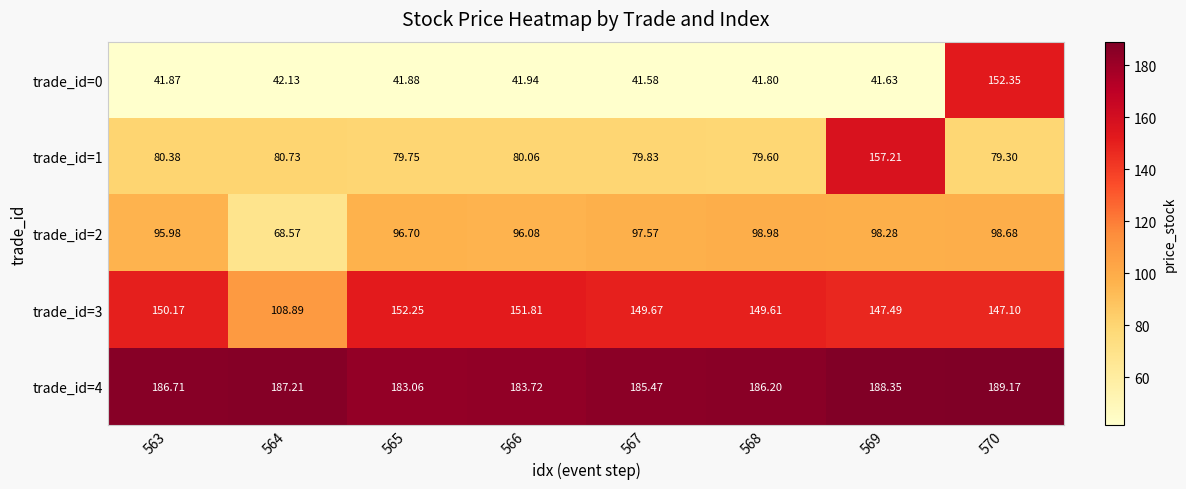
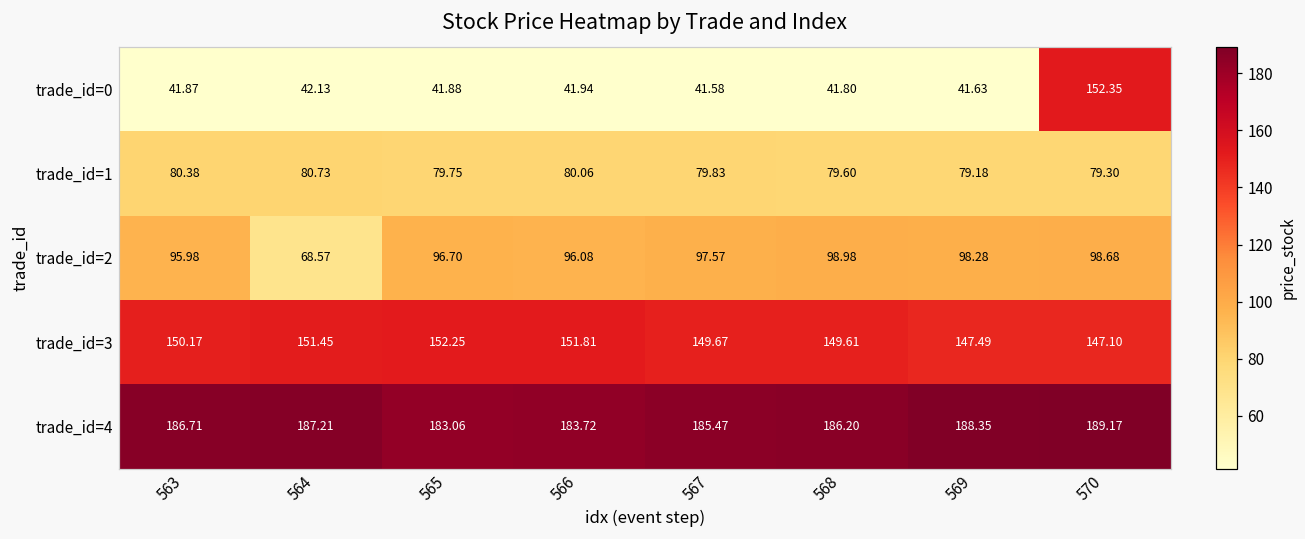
  {
    "trade_id=0": {
      "563": 41.87,
      "564": 42.13,
      "565": 41.88,
      "566": 41.94,
      "567": 41.58,
      "568": 41.80,
      "569": 41.63,
      "570": 152.35
    },
    "trade_id=1": {
      "563": 80.38,
      "564": 80.73,
      "565": 79.75,
      "566": 80.06,
      "567": 79.83,
      "568": 79.60,
-     "569": 157.21,
+     "569": 79.18,
      "570": 79.30
    },
    "trade_id=2": {
      "563": 95.98,
      "564": 68.57,
      "565": 96.70,
      "566": 96.08,
      "567": 97.57,
      "568": 98.98,
      "569": 98.28,
      "570": 98.68
    },
    "trade_id=3": {
      "563": 150.17,
-     "564": 108.89,
+     "564": 151.45,
      "565": 152.25,
      "566": 151.81,
      "567": 149.67,
      "568": 149.61,
      "569": 147.49,
      "570": 147.10
    },
    "trade_id=4": {
      "563": 186.71,
      "564": 187.21,
      "565": 183.06,
      "566": 183.72,
      "567": 185.47,
      "568": 186.20,
      "569": 188.35,
      "570": 189.17
    }
  }
